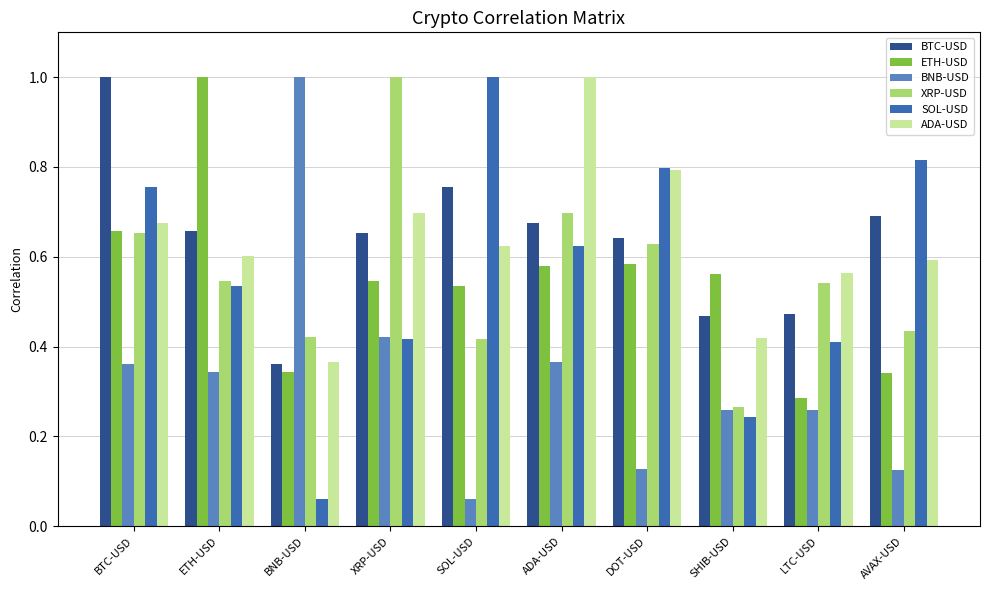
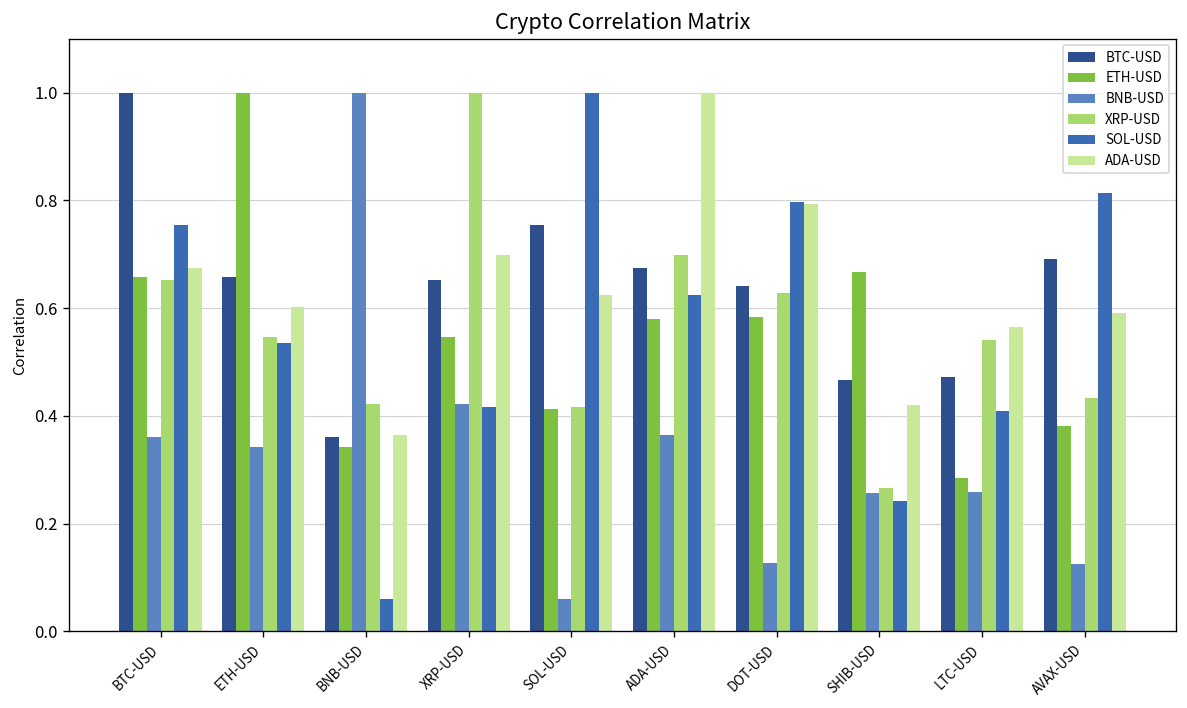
  {
    "ETH-USD": {
      "BTC-USD": 0.66,
      "ETH-USD": 1.00,
      "BNB-USD": 0.34,
      "XRP-USD": 0.55,
-     "SOL-USD": 0.53,
+     "SOL-USD": 0.41,
      "ADA-USD": 0.58,
      "DOT-USD": 0.58,
-     "SHIB-USD": 0.56,
+     "SHIB-USD": 0.67,
      "LTC-USD": 0.29,
-     "AVAX-USD": 0.34
+     "AVAX-USD": 0.38
    }
  }
